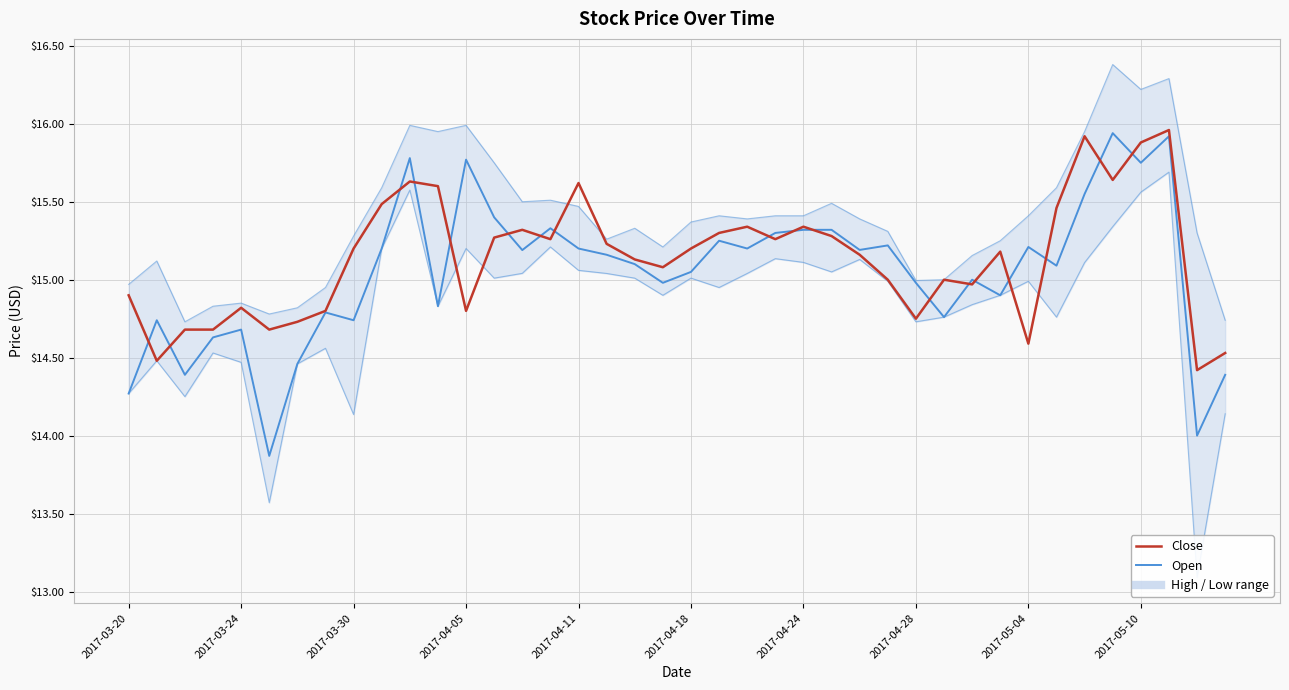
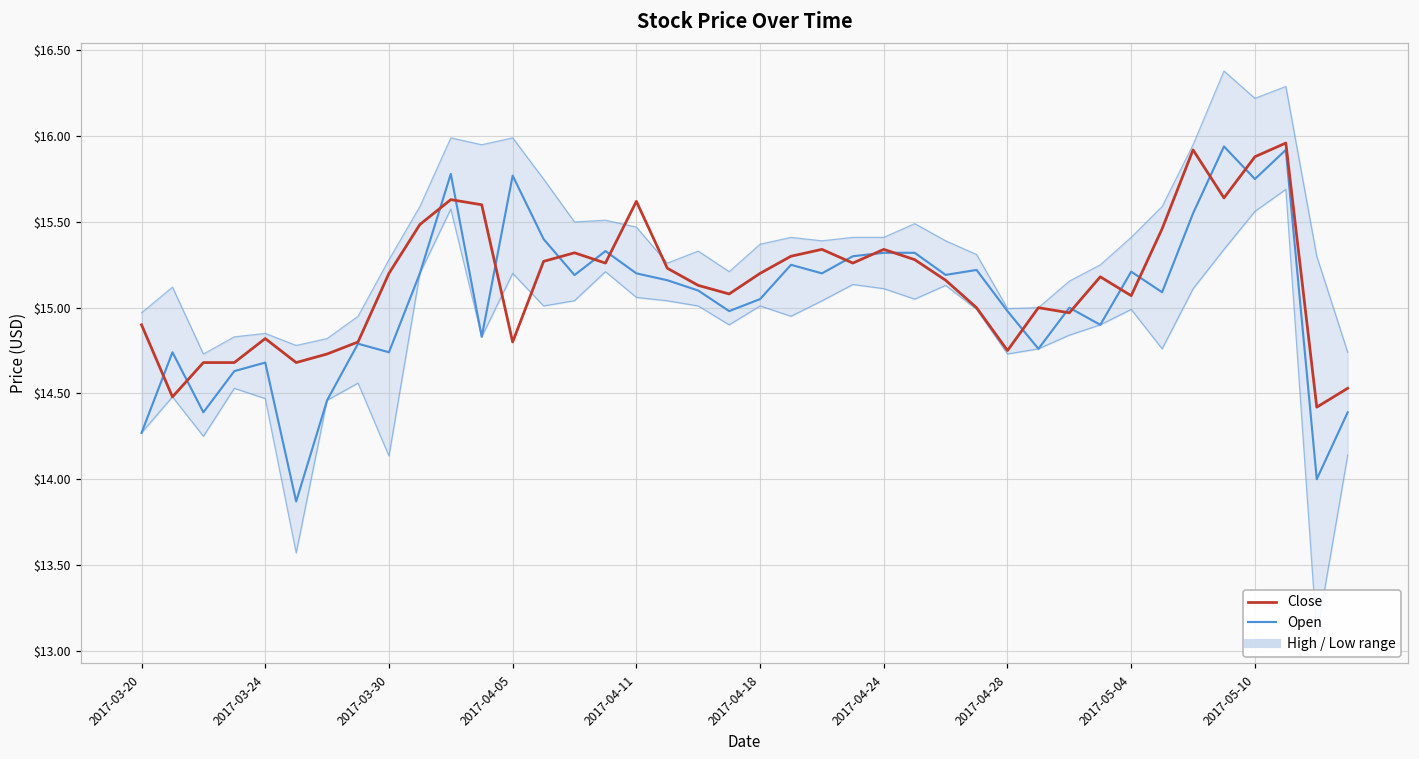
  {
    "Close": {
      "2017-03-20": "$14.90",
      "2017-03-24": "$14.82",
      "2017-03-30": "$15.20",
      "2017-04-05": "$14.80",
      "2017-04-11": "$15.62",
      "2017-04-18": "$15.20",
      "2017-04-24": "$15.34",
      "2017-04-28": "$14.75",
-     "2017-05-04": "$14.59",
+     "2017-05-04": "$15.07",
      "2017-05-10": "$15.88"
    }
  }
